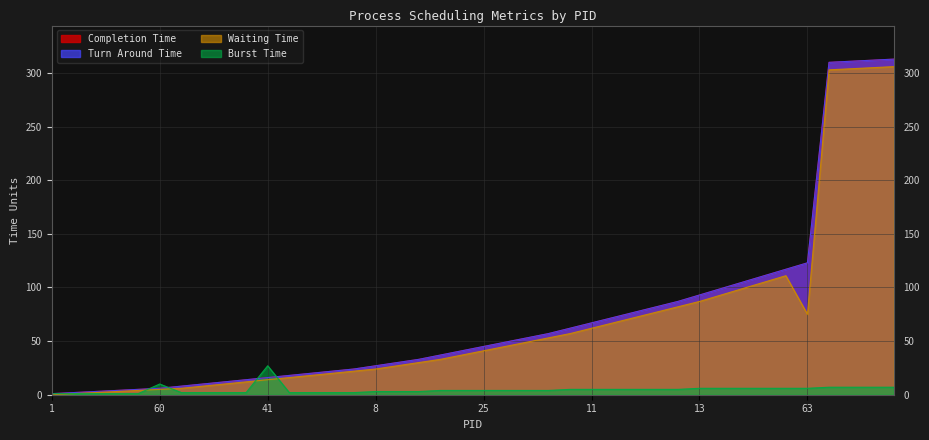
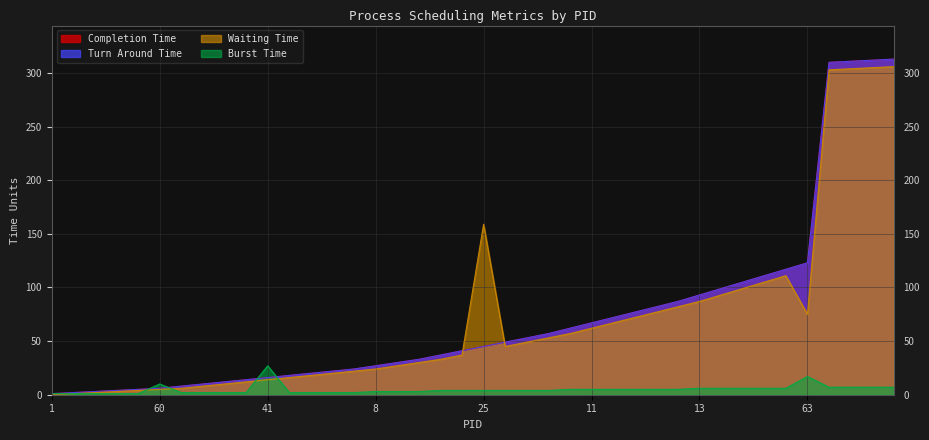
  {
    "Turn Around Time": {
      "25": 45,
      "63": 123
    },
    "Waiting Time": {
-     "25": 41,
+     "25": 159,
      "63": 75
    },
    "Burst Time": {
      "60": 10,
      "41": 27,
      "25": 4,
-     "63": 6
+     "63": 17
    }
  }
